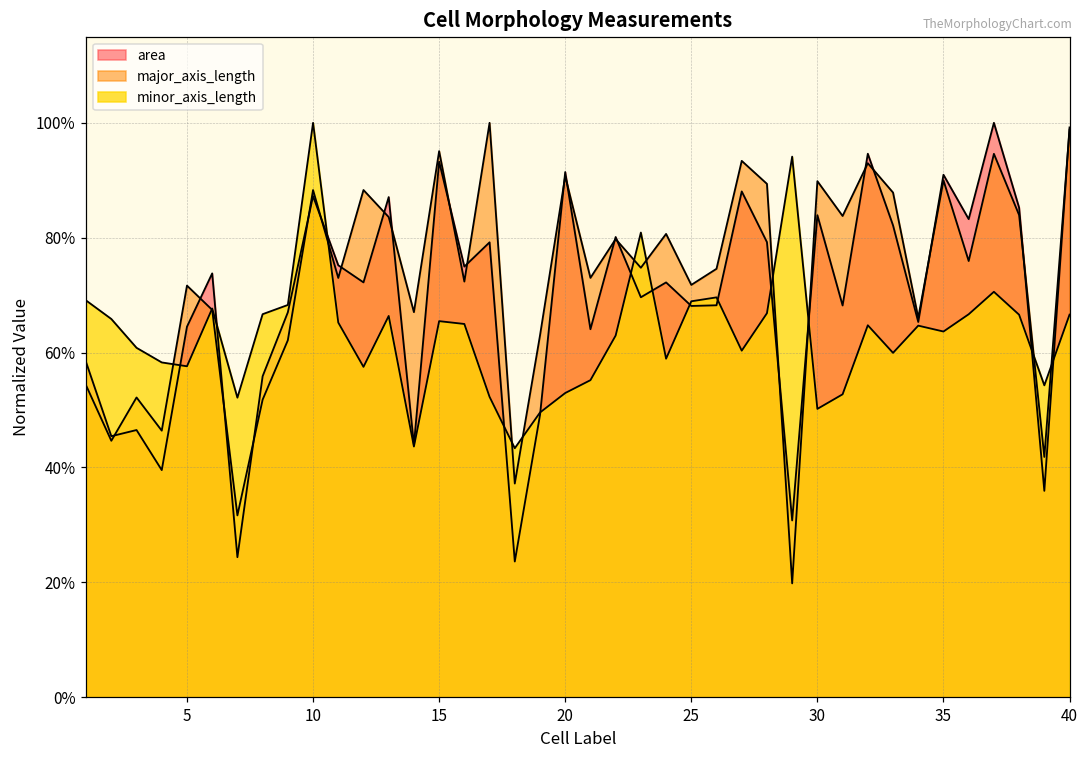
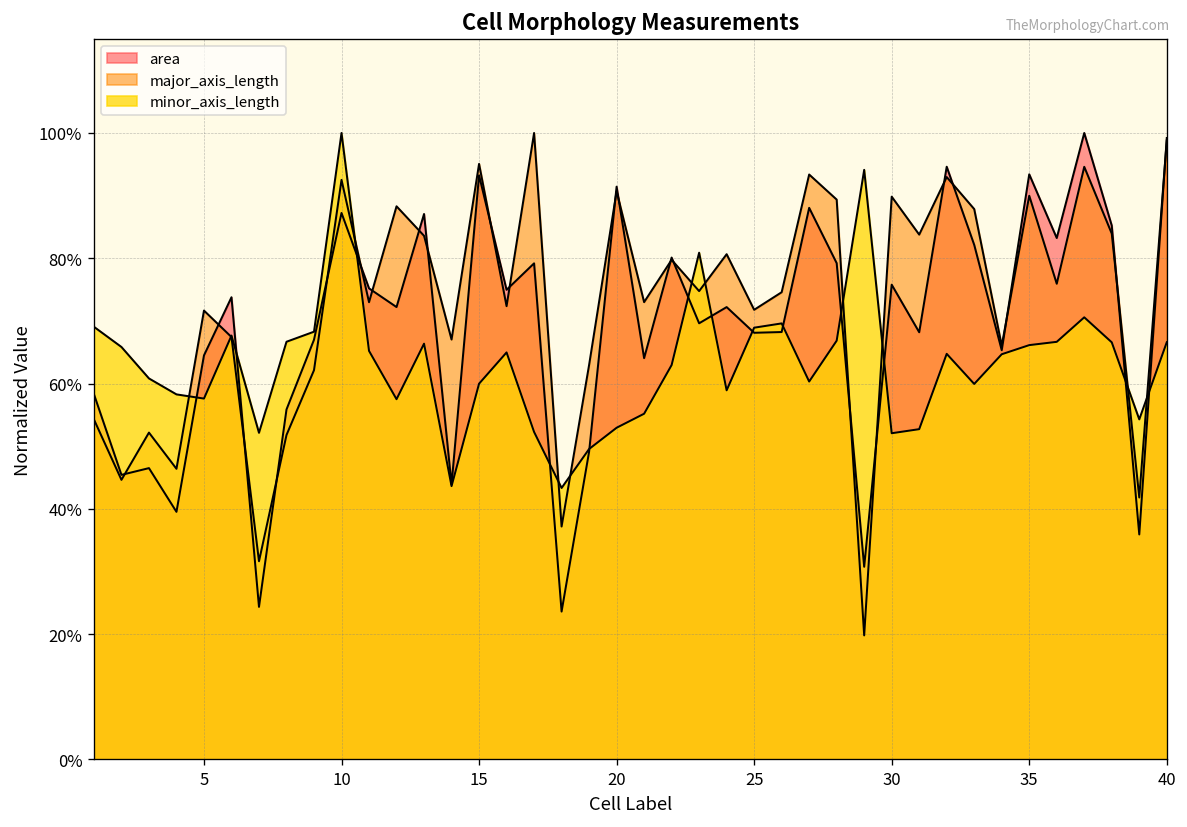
  {
    "area": {
      "5": "64%",
      "10": "87%",
      "15": "93%",
      "20": "91%",
      "25": "68%",
-     "30": "84%",
-     "35": "91%"
+     "30": "76%",
+     "35": "93%"
    },
    "major_axis_length": {
      "5": "72%",
-     "10": "88%",
+     "10": "93%",
      "15": "95%",
      "20": "91%",
      "25": "72%",
      "30": "90%",
      "35": "90%"
    },
    "minor_axis_length": {
      "5": "58%",
      "10": "100%",
-     "15": "65%",
+     "15": "60%",
      "20": "53%",
      "25": "69%",
-     "30": "50%",
-     "35": "64%",
+     "30": "52%",
+     "35": "66%",
      "40": "67%"
    }
  }
